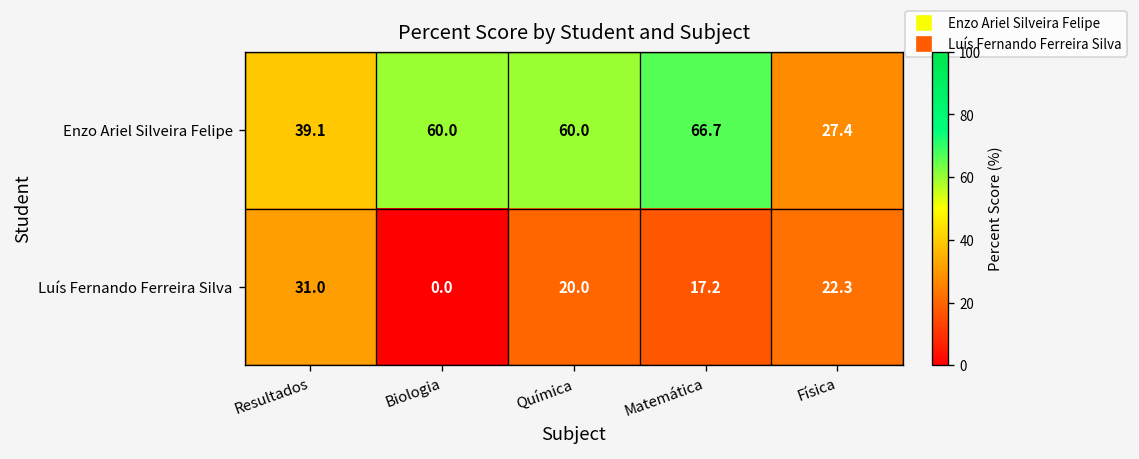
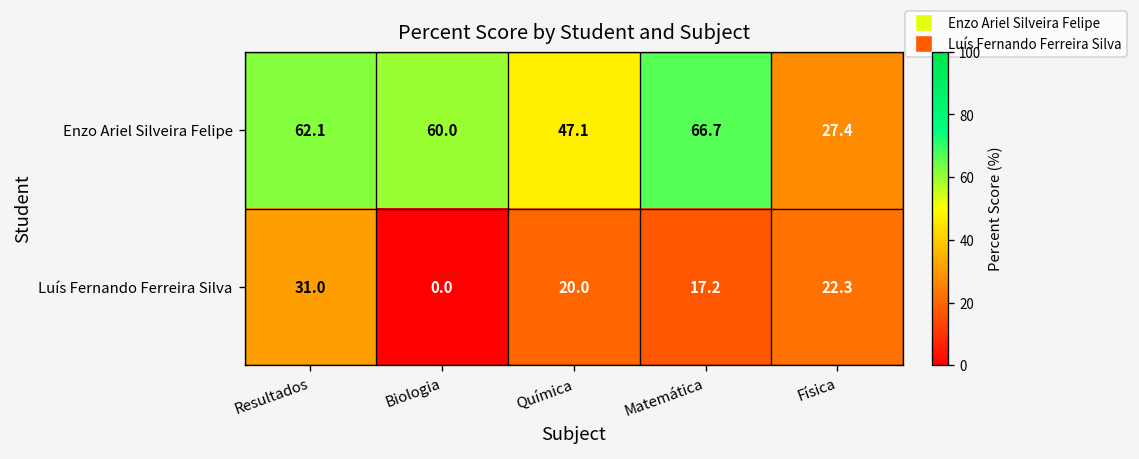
  {
    "Enzo Ariel Silveira Felipe": {
-     "Resultados": 39.1,
+     "Resultados": 62.1,
      "Biologia": 60.0,
-     "Química": 60.0,
+     "Química": 47.1,
      "Matemática": 66.7,
      "Física": 27.4
    },
    "Luís Fernando Ferreira Silva": {
      "Resultados": 31.0,
      "Biologia": 0.0,
      "Química": 20.0,
      "Matemática": 17.2,
      "Física": 22.3
    }
  }
